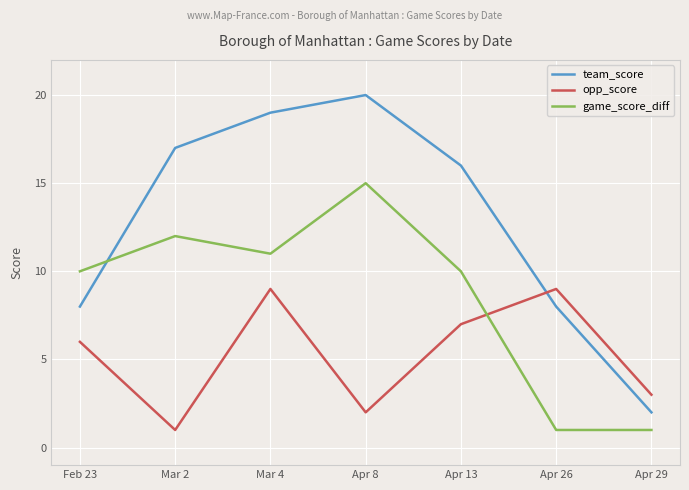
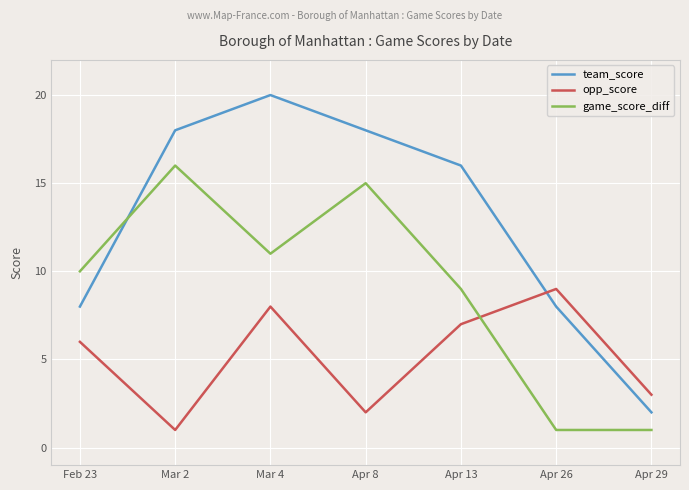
  {
    "team_score": {
      "Feb 23": 8,
-     "Mar 2": 17,
-     "Mar 4": 19,
-     "Apr 8": 20,
+     "Mar 2": 18,
+     "Mar 4": 20,
+     "Apr 8": 18,
      "Apr 13": 16,
      "Apr 26": 8,
      "Apr 29": 2
    },
    "opp_score": {
      "Feb 23": 6,
      "Mar 2": 1,
-     "Mar 4": 9,
+     "Mar 4": 8,
      "Apr 8": 2,
      "Apr 13": 7,
      "Apr 26": 9,
      "Apr 29": 3
    },
    "game_score_diff": {
      "Feb 23": 10,
-     "Mar 2": 12,
+     "Mar 2": 16,
      "Mar 4": 11,
      "Apr 8": 15,
-     "Apr 13": 10,
+     "Apr 13": 9,
      "Apr 26": 1,
      "Apr 29": 1
    }
  }
